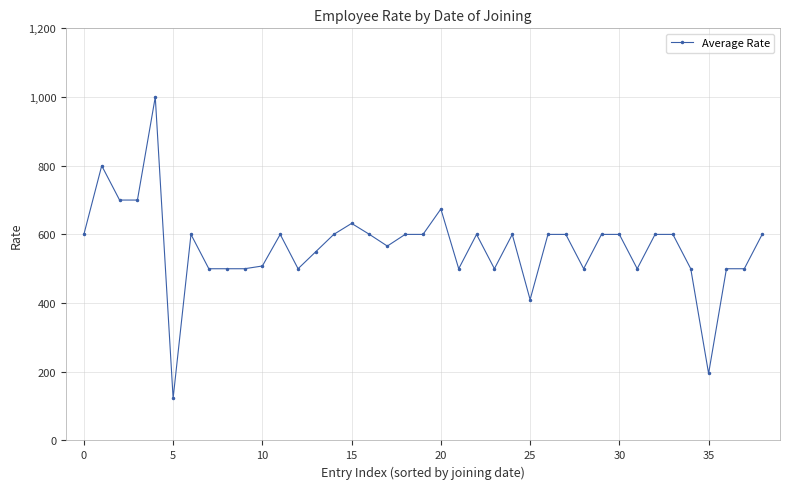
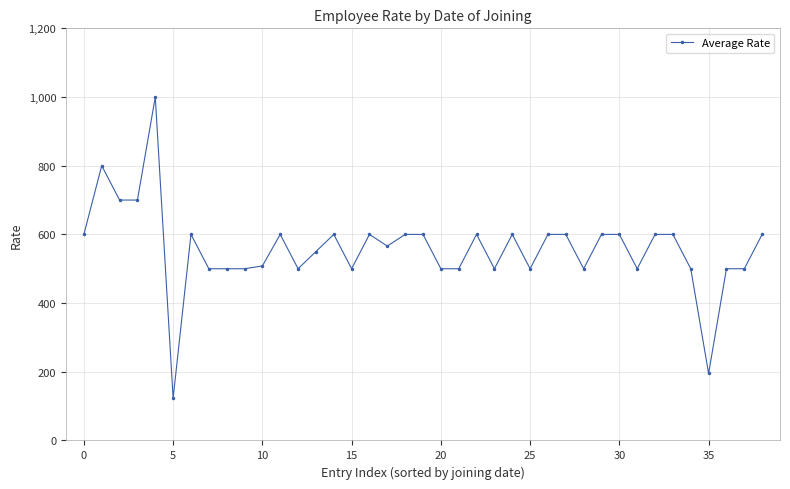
  {
    "0": 600,
    "5": 120,
    "10": 510,
-   "15": 630,
-   "20": 670,
-   "25": 410,
+   "15": 500,
+   "20": 500,
+   "25": 500,
    "30": 600,
    "35": 200
  }
